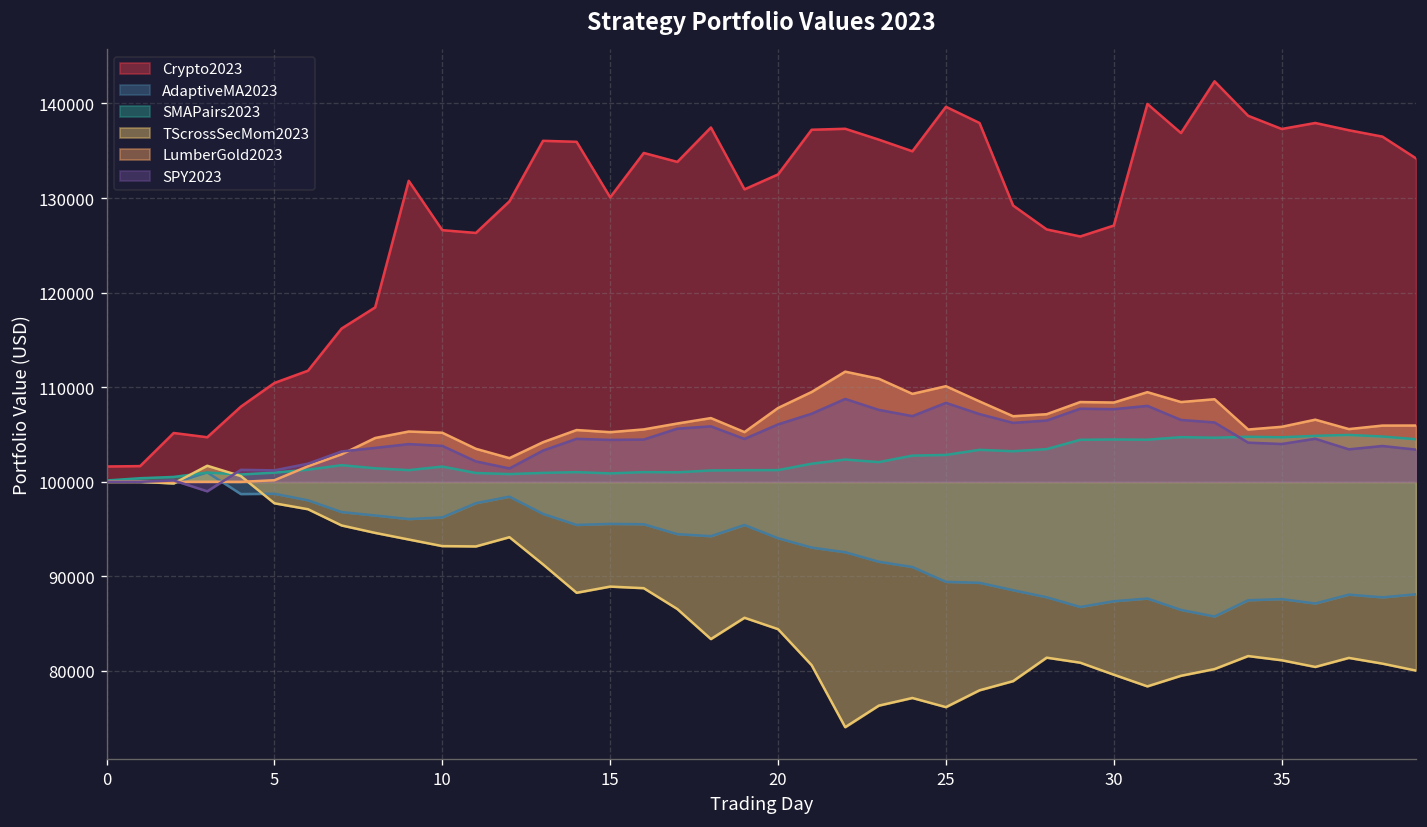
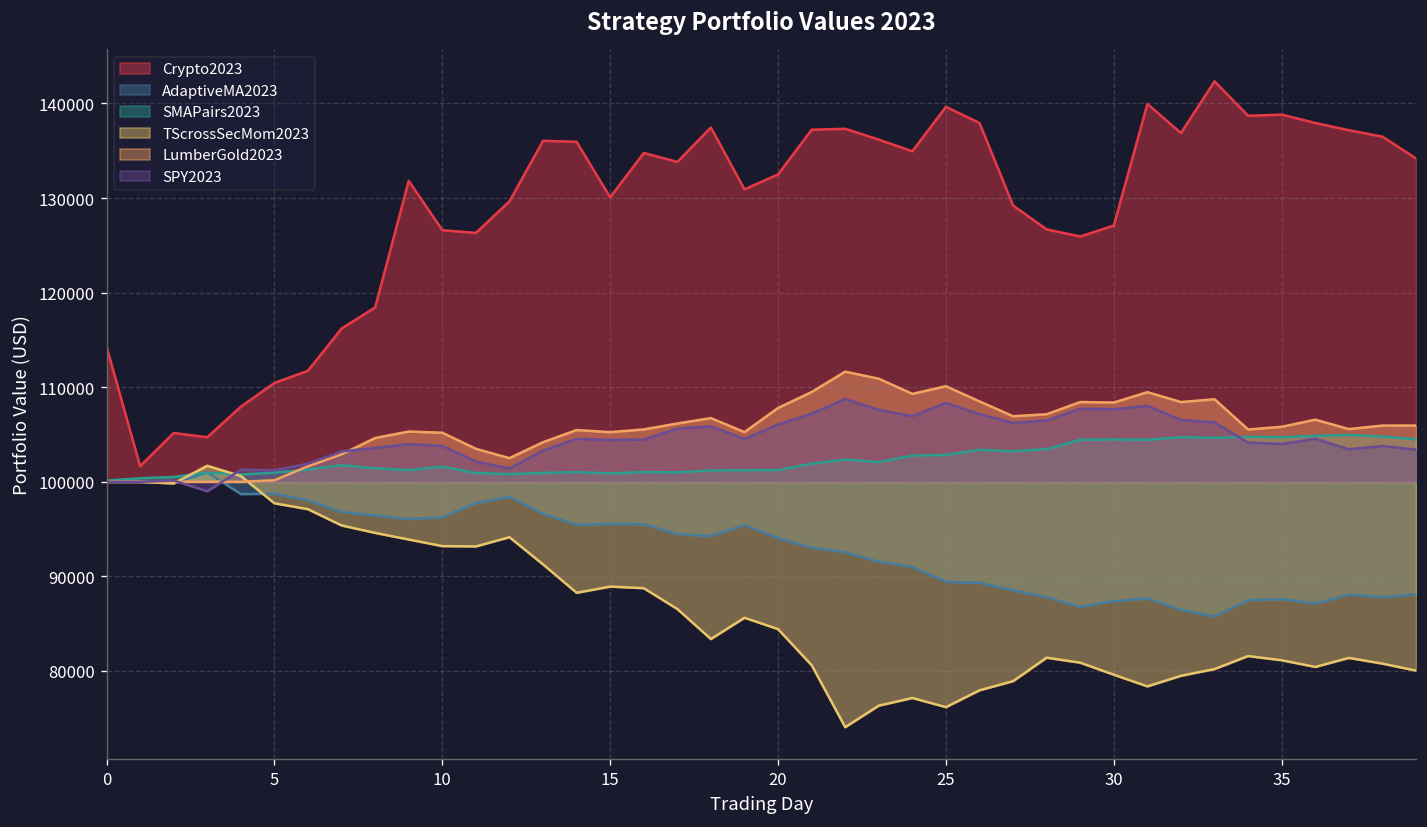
  {
    "Crypto2023": {
-     "0": 102000,
+     "0": 114000,
      "5": 110000,
      "10": 127000,
      "15": 130000,
      "20": 132000,
      "25": 140000,
      "30": 127000,
-     "35": 137000
+     "35": 139000
    }
  }
